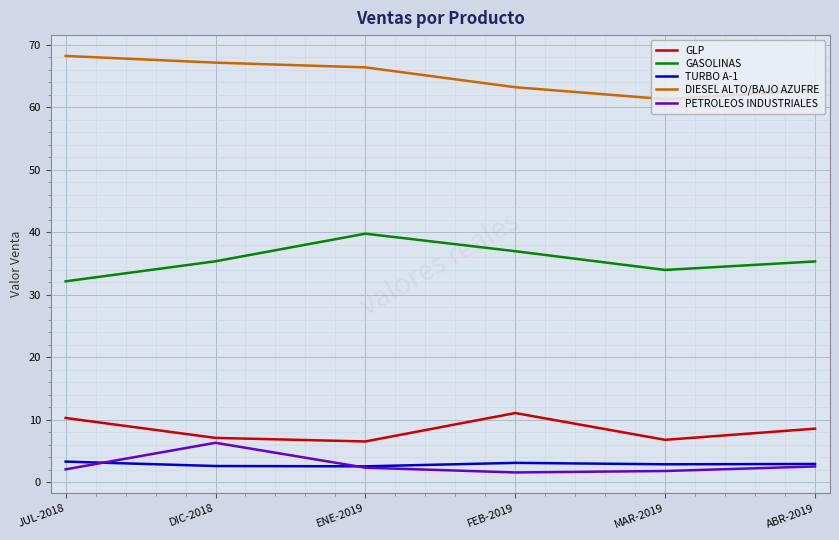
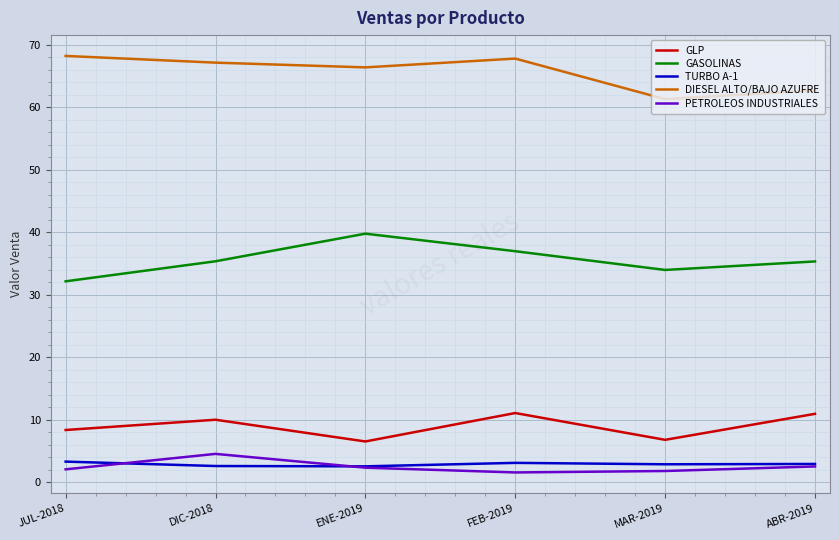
  {
    "GLP": {
-     "JUL-2018": 10,
-     "DIC-2018": 7,
+     "JUL-2018": 8,
+     "DIC-2018": 10,
      "ENE-2019": 7,
      "FEB-2019": 11,
      "MAR-2019": 7,
-     "ABR-2019": 9
+     "ABR-2019": 11
    },
    "GASOLINAS": {
      "JUL-2018": 32,
      "DIC-2018": 35,
      "ENE-2019": 40,
      "FEB-2019": 37,
      "MAR-2019": 34,
      "ABR-2019": 35
    },
    "TURBO A-1": {
      "JUL-2018": 3,
      "DIC-2018": 3,
      "FEB-2019": 3,
      "MAR-2019": 3
    },
    "DIESEL ALTO/BAJO AZUFRE": {
      "JUL-2018": 68,
      "DIC-2018": 67,
      "ENE-2019": 66,
-     "FEB-2019": 63
+     "FEB-2019": 68
    },
    "PETROLEOS INDUSTRIALES": {
      "JUL-2018": 2,
-     "DIC-2018": 6,
+     "DIC-2018": 5,
      "FEB-2019": 2,
      "MAR-2019": 2
    }
  }
